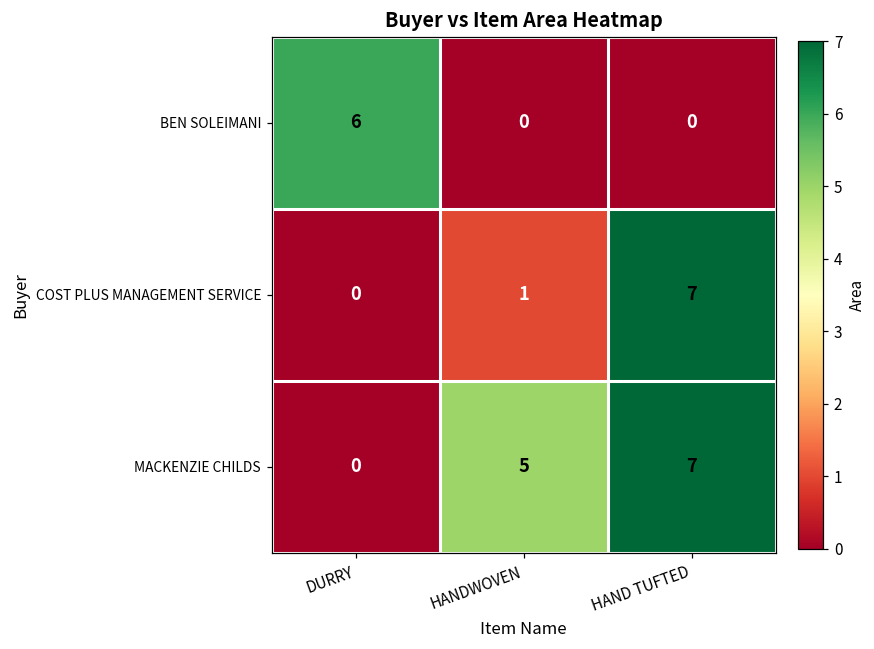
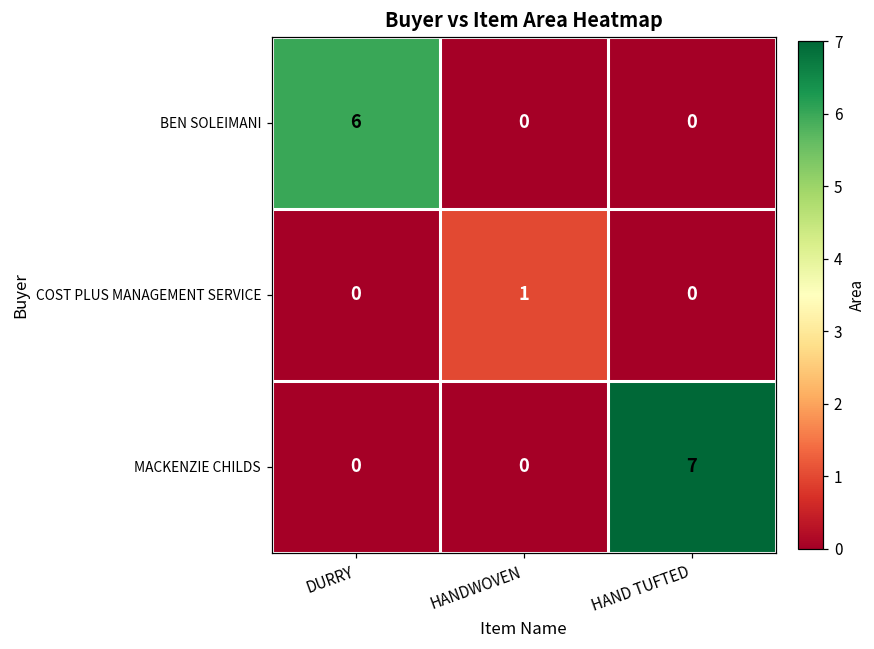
  {
    "BEN SOLEIMANI": {
      "DURRY": 6,
      "HANDWOVEN": 0,
      "HAND TUFTED": 0
    },
    "COST PLUS MANAGEMENT SERVICE": {
      "DURRY": 0,
      "HANDWOVEN": 1,
-     "HAND TUFTED": 7
+     "HAND TUFTED": 0
    },
    "MACKENZIE CHILDS": {
      "DURRY": 0,
-     "HANDWOVEN": 5,
+     "HANDWOVEN": 0,
      "HAND TUFTED": 7
    }
  }
